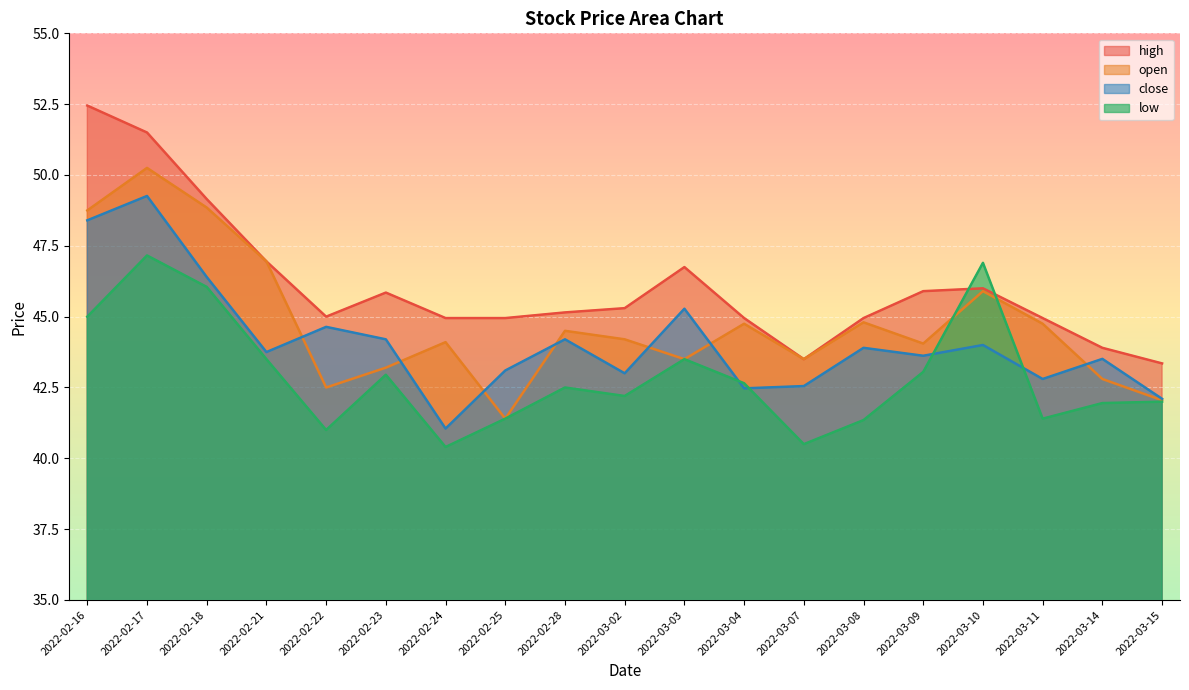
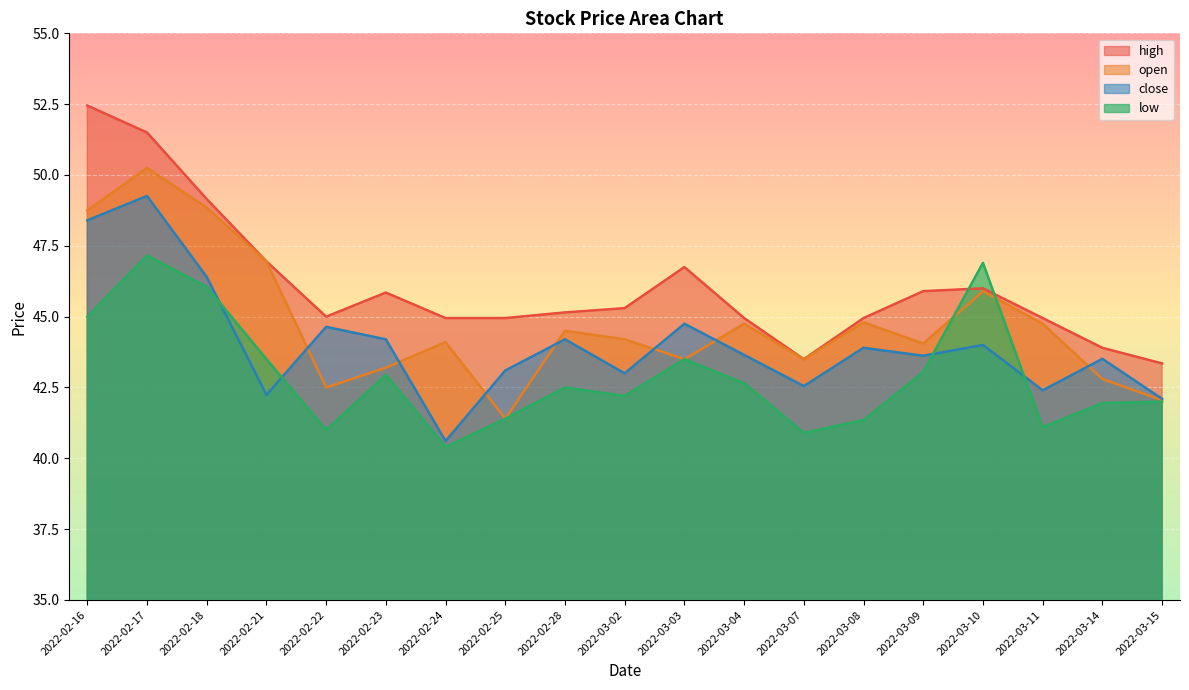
  {
    "close": {
      "2022-02-16": 48.4,
      "2022-02-17": 49.3,
      "2022-02-18": 46.4,
-     "2022-02-21": 43.8,
+     "2022-02-21": 42.2,
      "2022-02-22": 44.6,
      "2022-02-23": 44.2,
-     "2022-02-24": 41.1,
+     "2022-02-24": 40.6,
      "2022-02-25": 43.1,
      "2022-02-28": 44.2,
      "2022-03-02": 43.0,
-     "2022-03-03": 45.3,
-     "2022-03-04": 42.5,
+     "2022-03-03": 44.8,
+     "2022-03-04": 43.7,
      "2022-03-07": 42.6,
      "2022-03-08": 43.9,
      "2022-03-09": 43.6,
      "2022-03-10": 44.0,
-     "2022-03-11": 42.8,
+     "2022-03-11": 42.4,
      "2022-03-14": 43.5
    },
    "low": {
      "2022-02-16": 45.0,
      "2022-02-17": 47.2,
      "2022-02-18": 46.1,
      "2022-02-21": 43.5,
      "2022-02-22": 41.0,
      "2022-02-23": 43.0,
      "2022-02-24": 40.4,
      "2022-02-28": 42.5,
      "2022-03-02": 42.2,
      "2022-03-04": 42.7,
-     "2022-03-07": 40.5,
+     "2022-03-07": 40.9,
      "2022-03-08": 41.4,
      "2022-03-09": 43.1,
      "2022-03-10": 46.9,
-     "2022-03-11": 41.4,
+     "2022-03-11": 41.1,
      "2022-03-14": 42.0
    }
  }
